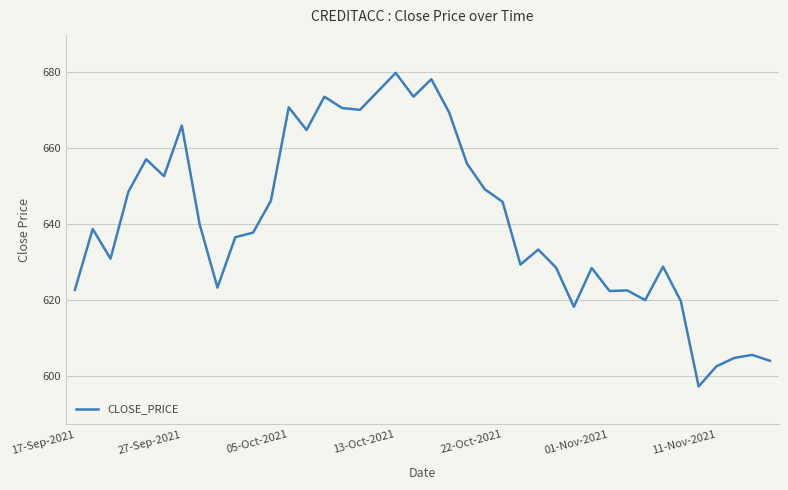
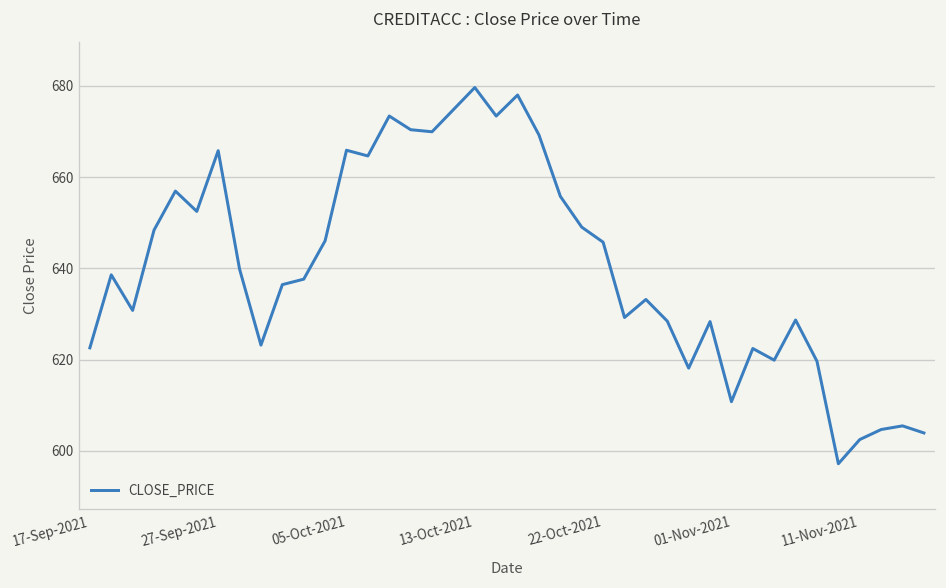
  {
    "17-Sep-2021": 623,
    "27-Sep-2021": 666,
-   "05-Oct-2021": 671,
+   "05-Oct-2021": 666,
    "13-Oct-2021": 680,
    "22-Oct-2021": 646,
-   "01-Nov-2021": 622,
+   "01-Nov-2021": 611,
    "11-Nov-2021": 603
  }
